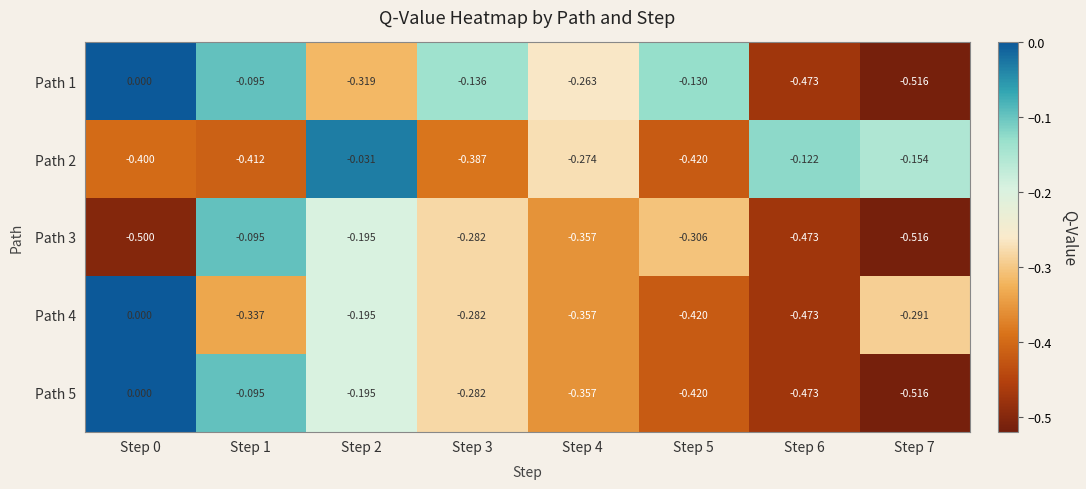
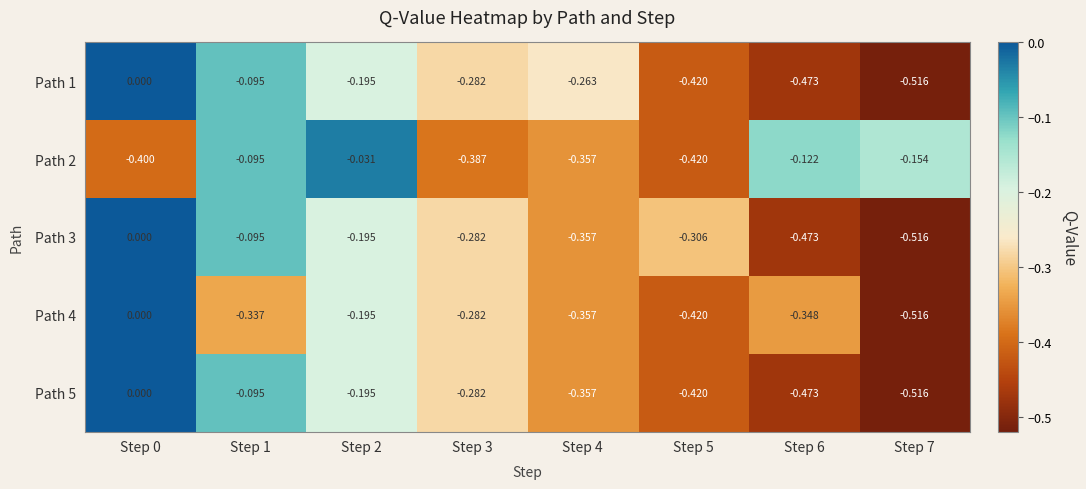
  {
    "Path 1": {
      "Step 0": 0.000,
      "Step 1": -0.095,
-     "Step 2": -0.319,
-     "Step 3": -0.136,
+     "Step 2": -0.195,
+     "Step 3": -0.282,
      "Step 4": -0.263,
-     "Step 5": -0.130,
+     "Step 5": -0.420,
      "Step 6": -0.473,
      "Step 7": -0.516
    },
    "Path 2": {
      "Step 0": -0.400,
-     "Step 1": -0.412,
+     "Step 1": -0.095,
      "Step 2": -0.031,
      "Step 3": -0.387,
-     "Step 4": -0.274,
+     "Step 4": -0.357,
      "Step 5": -0.420,
      "Step 6": -0.122,
      "Step 7": -0.154
    },
    "Path 3": {
-     "Step 0": -0.500,
+     "Step 0": 0.000,
      "Step 1": -0.095,
      "Step 2": -0.195,
      "Step 3": -0.282,
      "Step 4": -0.357,
      "Step 5": -0.306,
      "Step 6": -0.473,
      "Step 7": -0.516
    },
    "Path 4": {
      "Step 0": 0.000,
      "Step 1": -0.337,
      "Step 2": -0.195,
      "Step 3": -0.282,
      "Step 4": -0.357,
      "Step 5": -0.420,
-     "Step 6": -0.473,
-     "Step 7": -0.291
+     "Step 6": -0.348,
+     "Step 7": -0.516
    },
    "Path 5": {
      "Step 0": 0.000,
      "Step 1": -0.095,
      "Step 2": -0.195,
      "Step 3": -0.282,
      "Step 4": -0.357,
      "Step 5": -0.420,
      "Step 6": -0.473,
      "Step 7": -0.516
    }
  }
